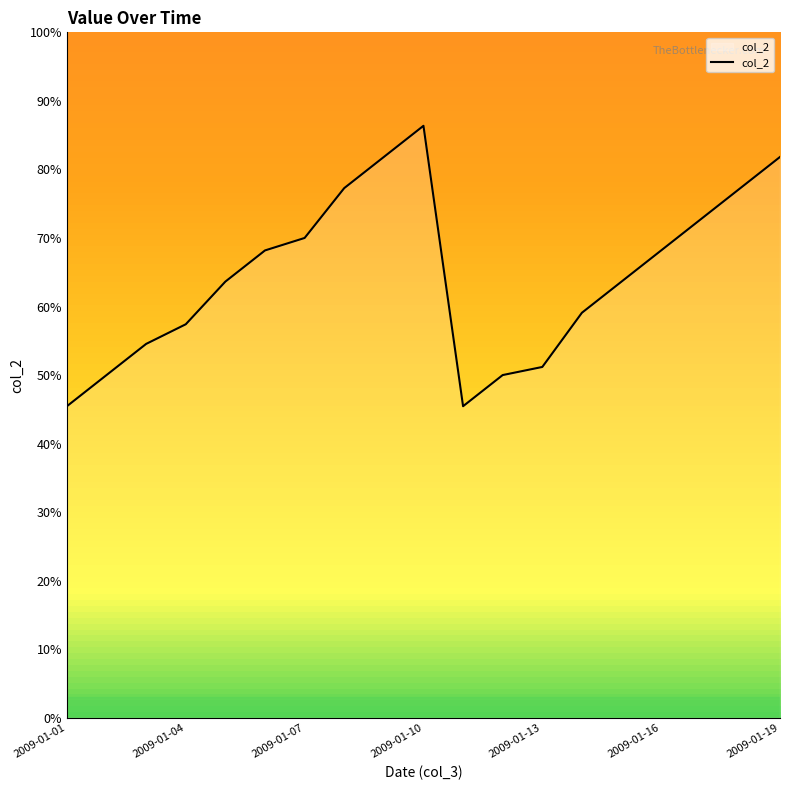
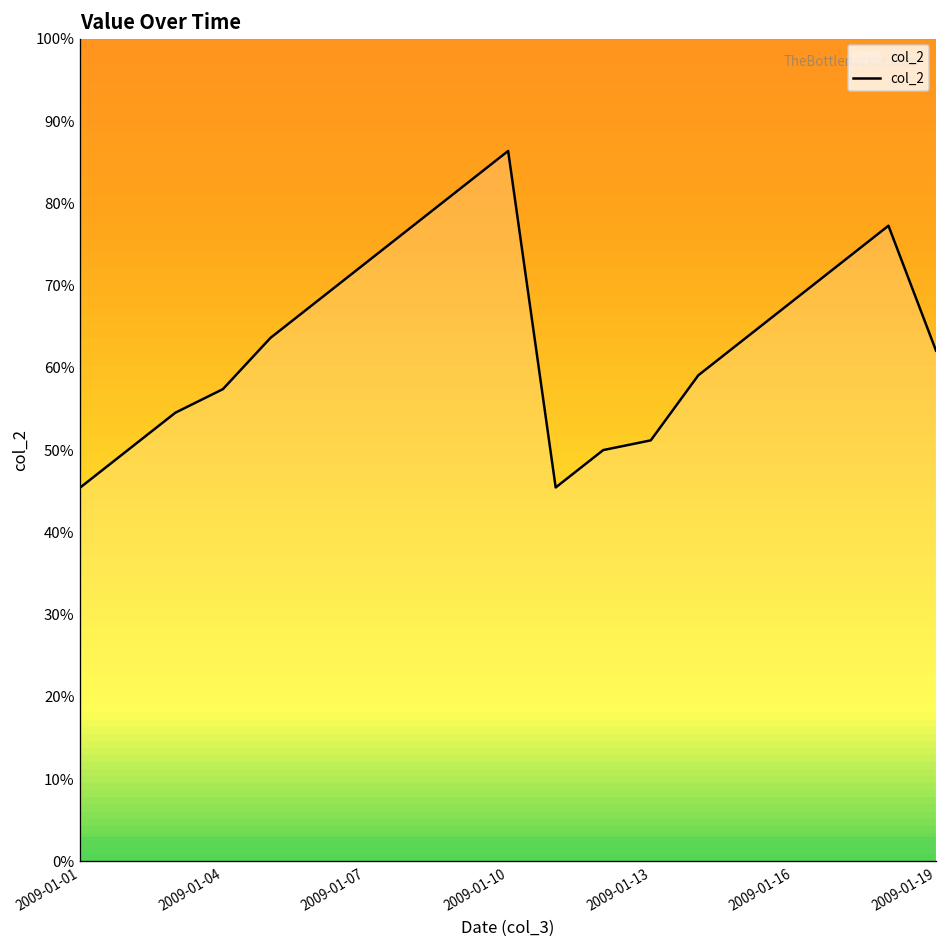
  {
    "2009-01-01": "45%",
    "2009-01-04": "57%",
-   "2009-01-07": "70%",
+   "2009-01-07": "73%",
    "2009-01-10": "86%",
    "2009-01-13": "51%",
    "2009-01-16": "68%",
-   "2009-01-19": "82%"
+   "2009-01-19": "62%"
  }
